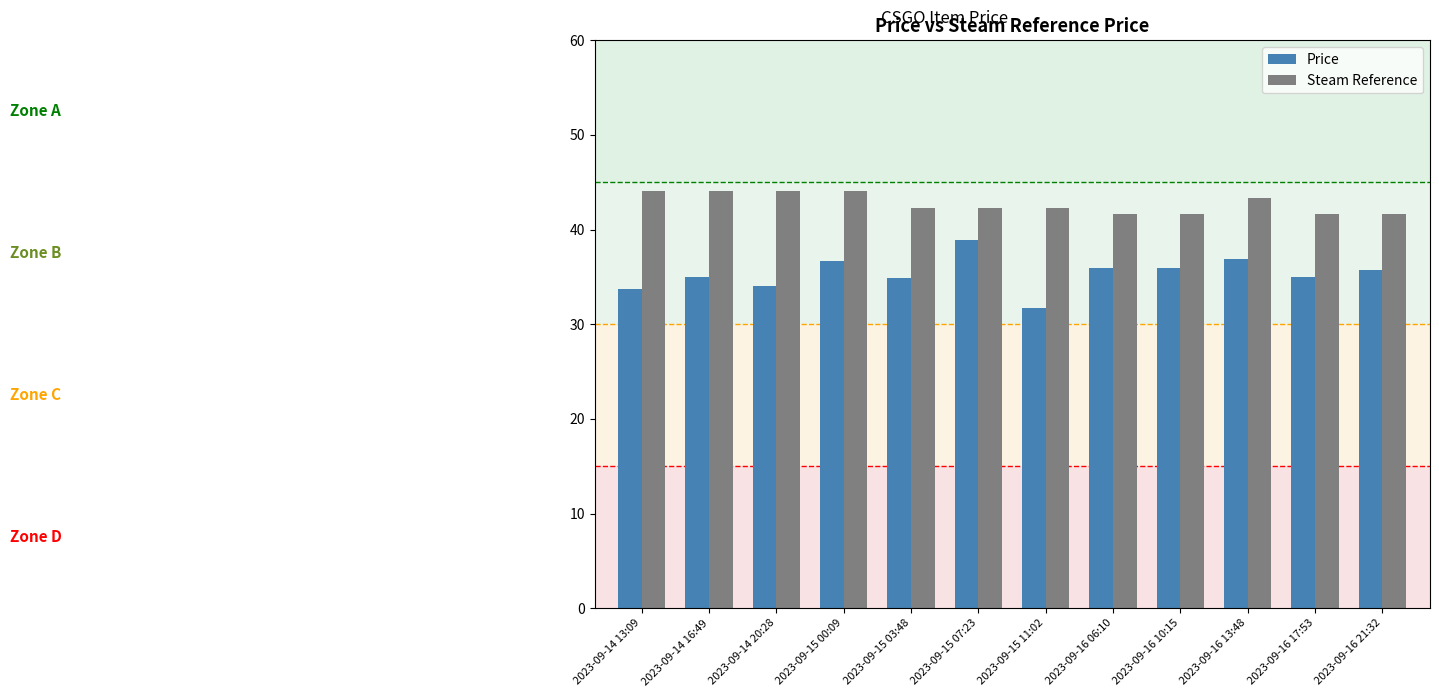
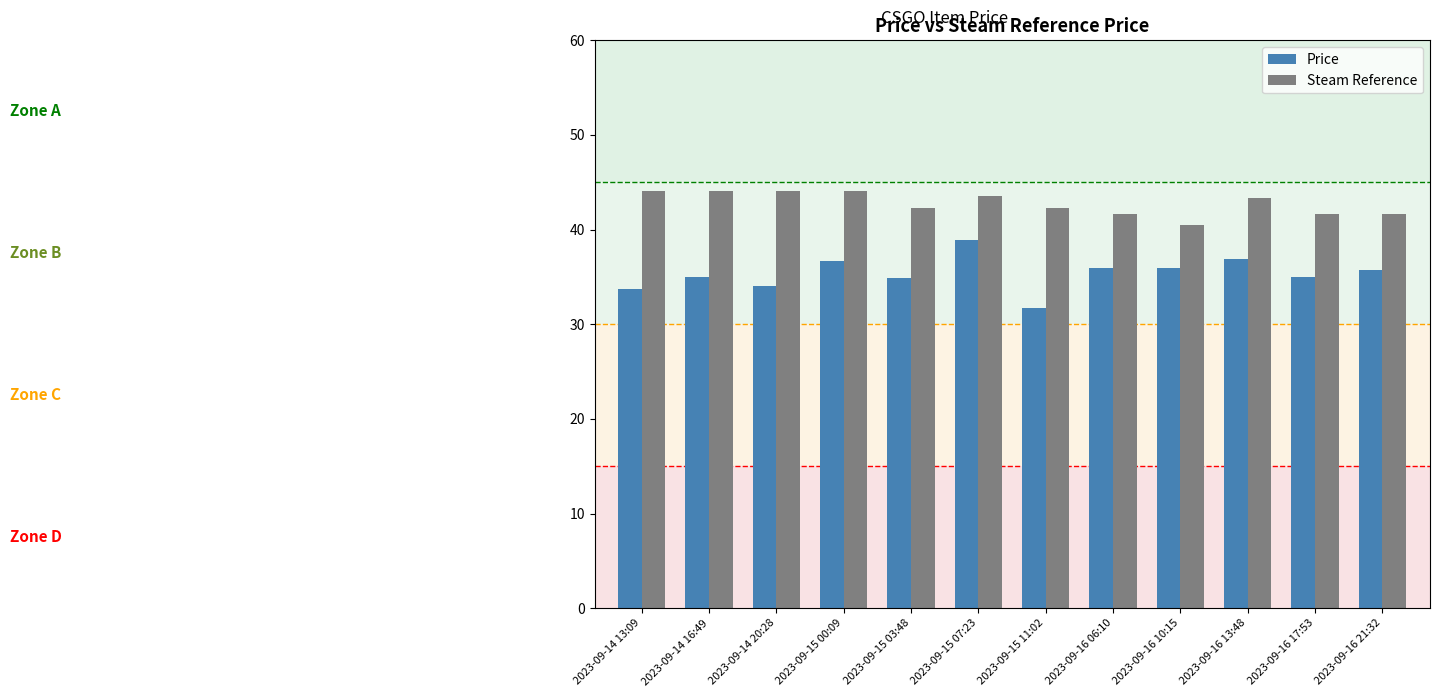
  {
    "Price": {
      "2023-09-14 13:09": 34,
      "2023-09-14 16:49": 35,
      "2023-09-14 20:28": 34,
      "2023-09-15 00:09": 37,
      "2023-09-15 03:48": 35,
      "2023-09-15 07:23": 39,
      "2023-09-15 11:02": 32,
      "2023-09-16 06:10": 36,
      "2023-09-16 10:15": 36,
      "2023-09-16 13:48": 37,
      "2023-09-16 17:53": 35,
      "2023-09-16 21:32": 36
    },
    "Steam Reference": {
      "2023-09-14 13:09": 44,
      "2023-09-14 16:49": 44,
      "2023-09-14 20:28": 44,
      "2023-09-15 00:09": 44,
      "2023-09-15 03:48": 42,
-     "2023-09-15 07:23": 42,
+     "2023-09-15 07:23": 44,
      "2023-09-15 11:02": 42,
      "2023-09-16 06:10": 42,
-     "2023-09-16 10:15": 42,
+     "2023-09-16 10:15": 41,
      "2023-09-16 13:48": 43,
      "2023-09-16 17:53": 42,
      "2023-09-16 21:32": 42
    }
  }
